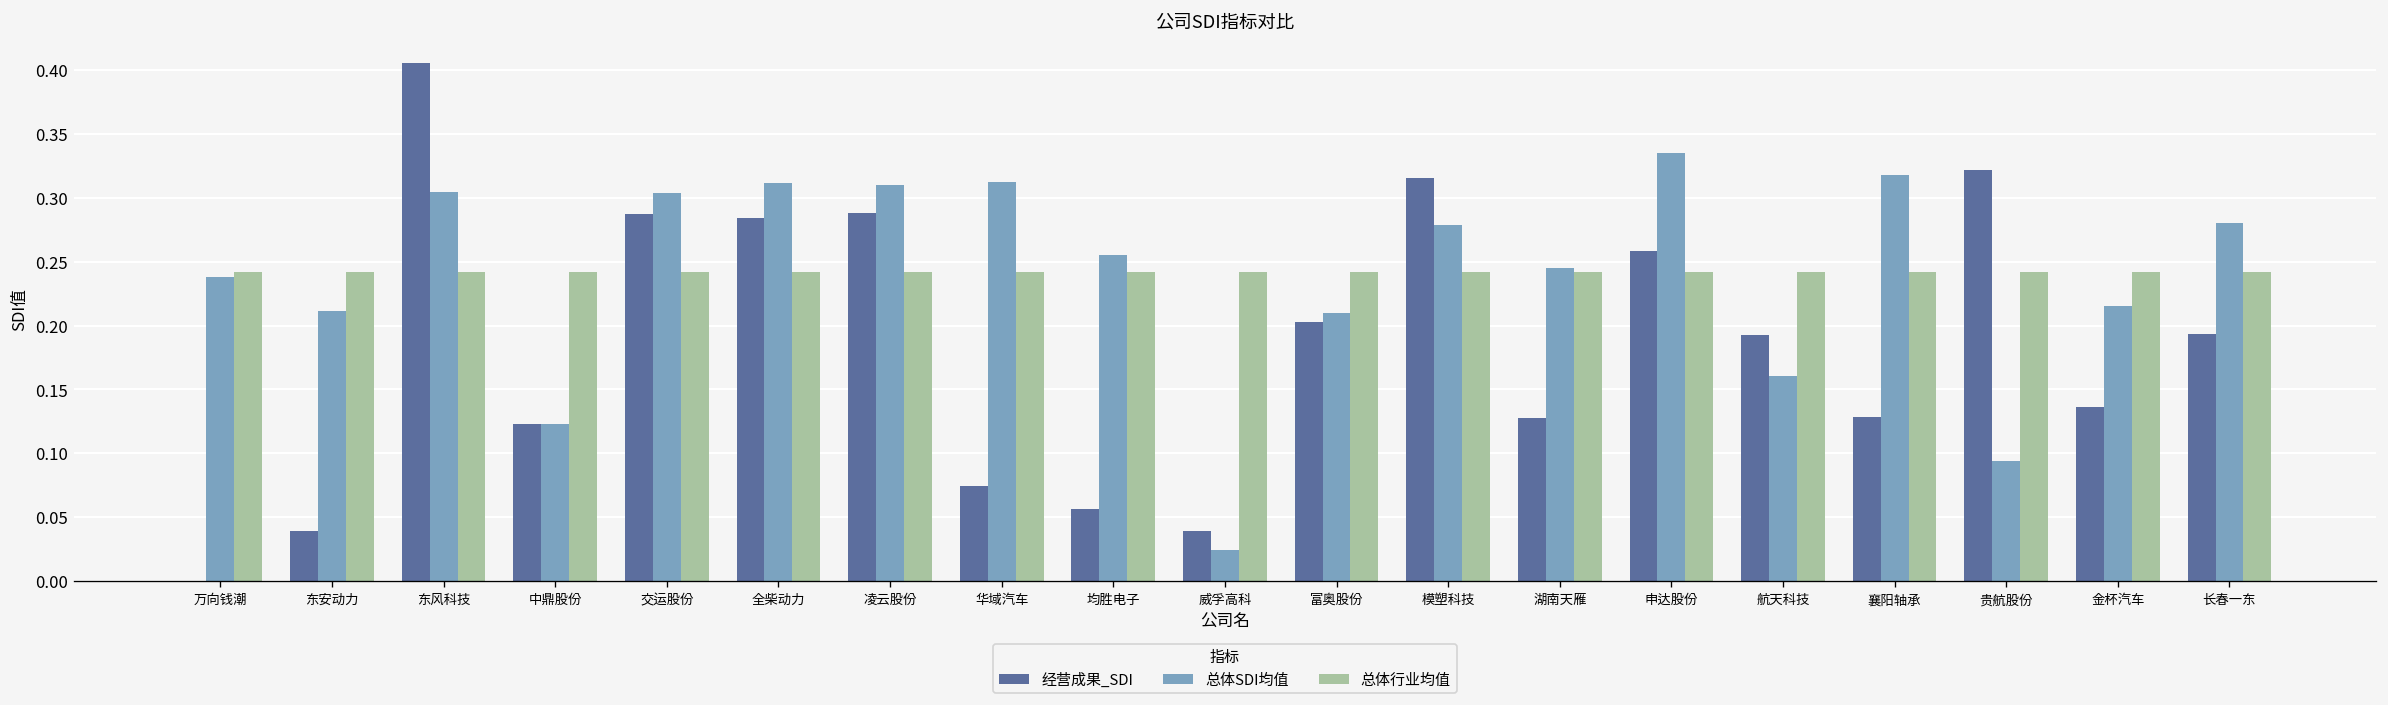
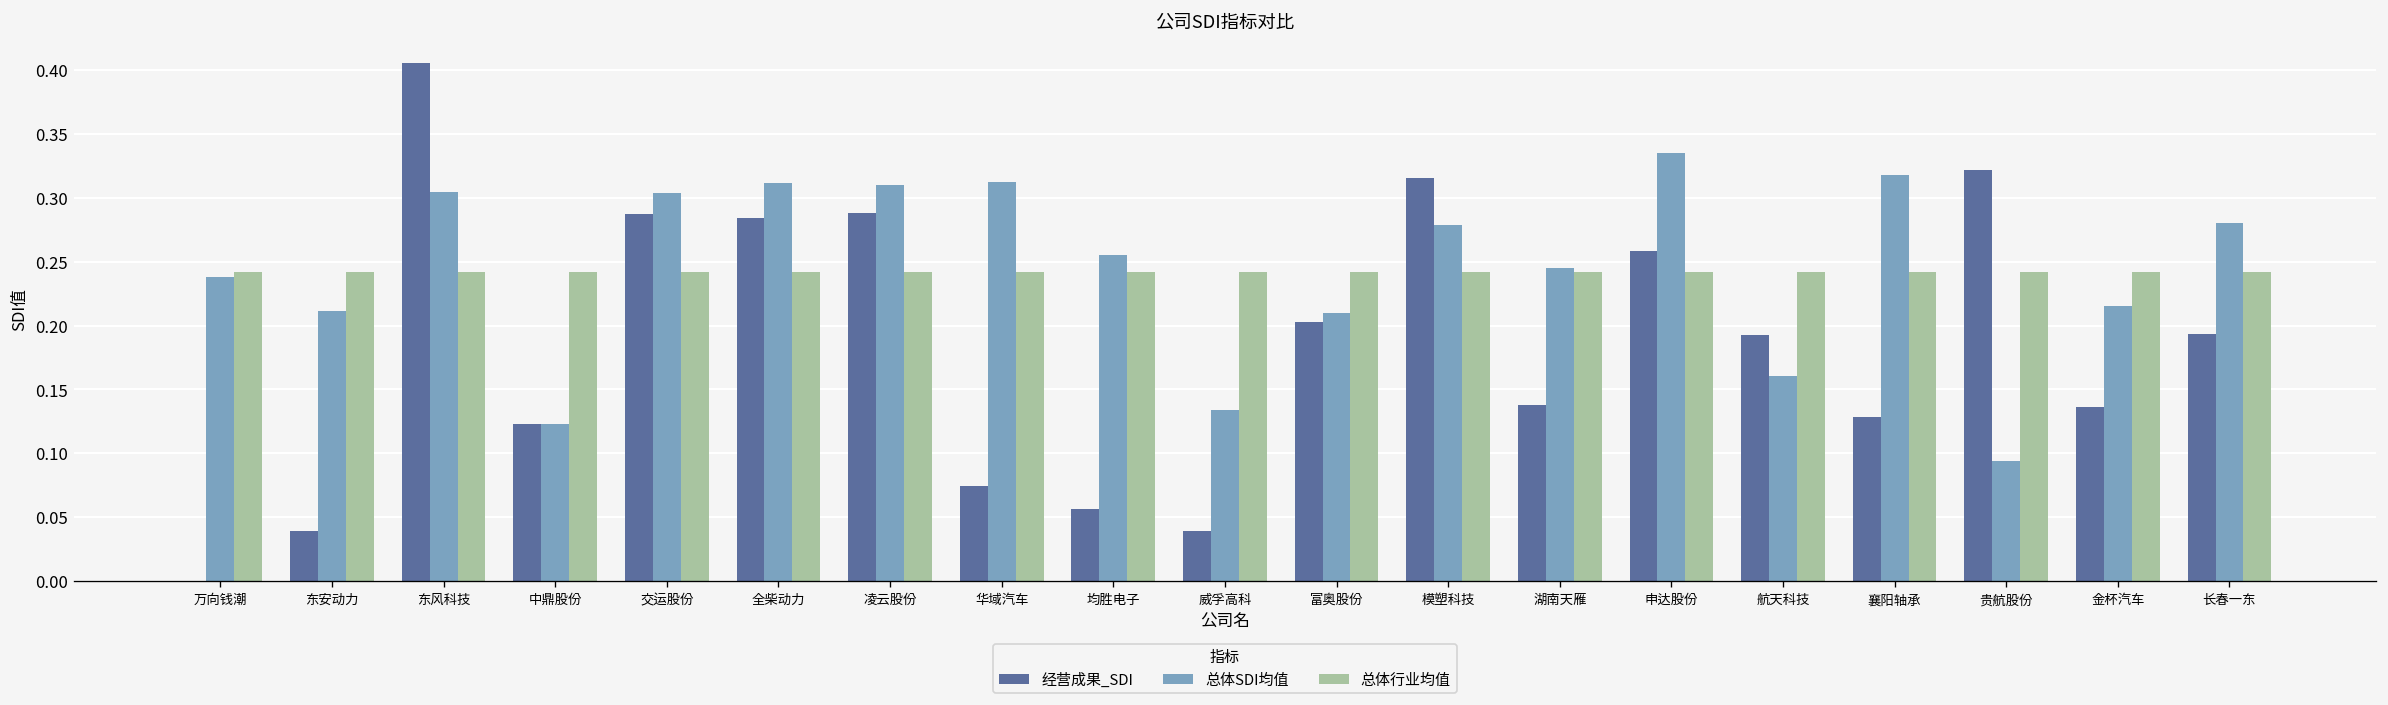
  {
    "经营成果_SDI": {
      "万向钱潮": 0.000,
      "东安动力": 0.039,
      "东风科技": 0.406,
      "中鼎股份": 0.123,
      "交运股份": 0.288,
      "全柴动力": 0.284,
      "凌云股份": 0.288,
      "华域汽车": 0.074,
      "均胜电子": 0.057,
      "威孚高科": 0.039,
      "富奥股份": 0.203,
      "模塑科技": 0.316,
-     "湖南天雁": 0.127,
+     "湖南天雁": 0.138,
      "申达股份": 0.259,
      "航天科技": 0.192,
      "襄阳轴承": 0.129,
      "贵航股份": 0.322,
      "金杯汽车": 0.136,
      "长春一东": 0.194
    },
    "总体SDI均值": {
      "万向钱潮": 0.238,
      "东安动力": 0.212,
      "东风科技": 0.304,
      "中鼎股份": 0.123,
      "交运股份": 0.304,
      "全柴动力": 0.311,
      "凌云股份": 0.310,
      "华域汽车": 0.312,
      "均胜电子": 0.256,
-     "威孚高科": 0.024,
+     "威孚高科": 0.134,
      "富奥股份": 0.210,
      "模塑科技": 0.279,
      "湖南天雁": 0.245,
      "申达股份": 0.335,
      "航天科技": 0.161,
      "襄阳轴承": 0.318,
      "贵航股份": 0.094,
      "金杯汽车": 0.215,
      "长春一东": 0.280
    },
    "总体行业均值": {
      "万向钱潮": 0.242,
      "东安动力": 0.242,
      "东风科技": 0.242,
      "中鼎股份": 0.242,
      "交运股份": 0.242,
      "全柴动力": 0.242,
      "凌云股份": 0.242,
      "华域汽车": 0.242,
      "均胜电子": 0.242,
      "威孚高科": 0.242,
      "富奥股份": 0.242,
      "模塑科技": 0.242,
      "湖南天雁": 0.242,
      "申达股份": 0.242,
      "航天科技": 0.242,
      "襄阳轴承": 0.242,
      "贵航股份": 0.242,
      "金杯汽车": 0.242,
      "长春一东": 0.242
    }
  }
